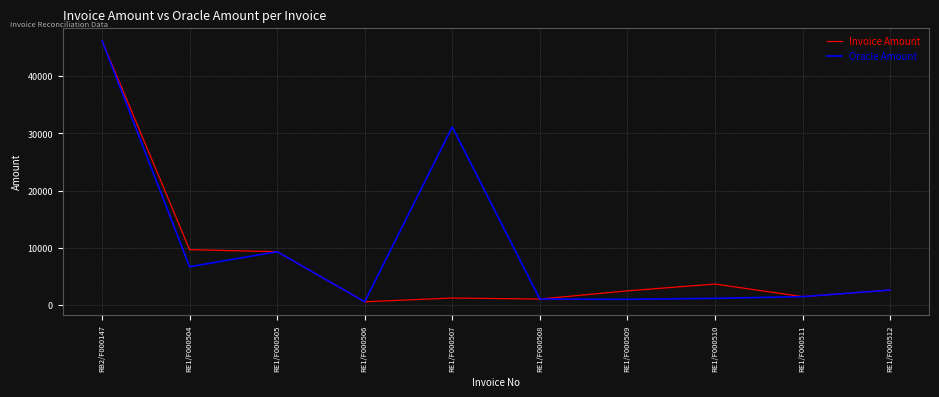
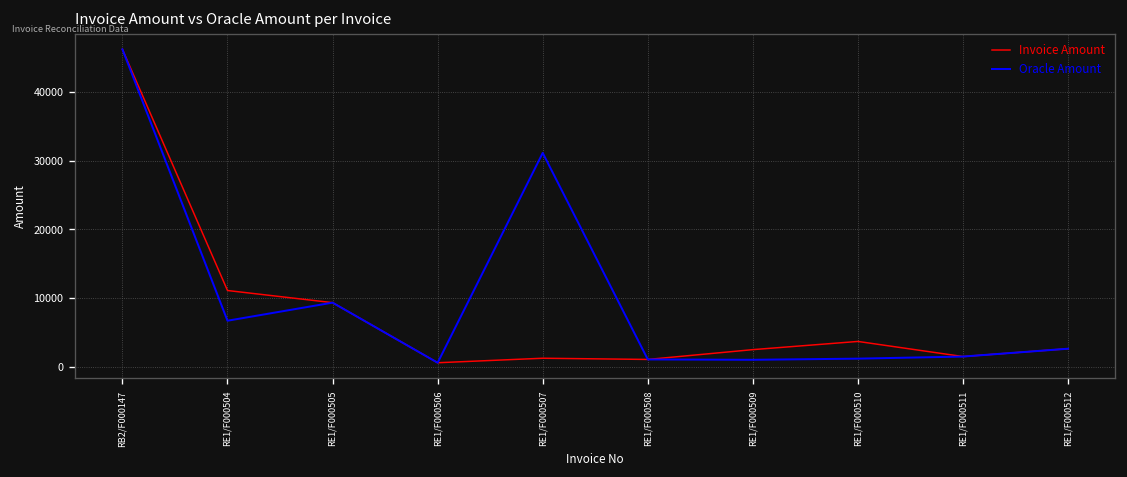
  {
    "Invoice Amount": {
-     "RE1/F000504": 10000,
+     "RE1/F000504": 11000,
      "RE1/F000507": 1000,
      "RE1/F000509": 2000,
      "RE1/F000510": 4000
    },
    "Oracle Amount": {
      "RE1/F000504": 7000,
      "RE1/F000507": 31000,
      "RE1/F000509": 1000,
      "RE1/F000510": 1000
    }
  }
